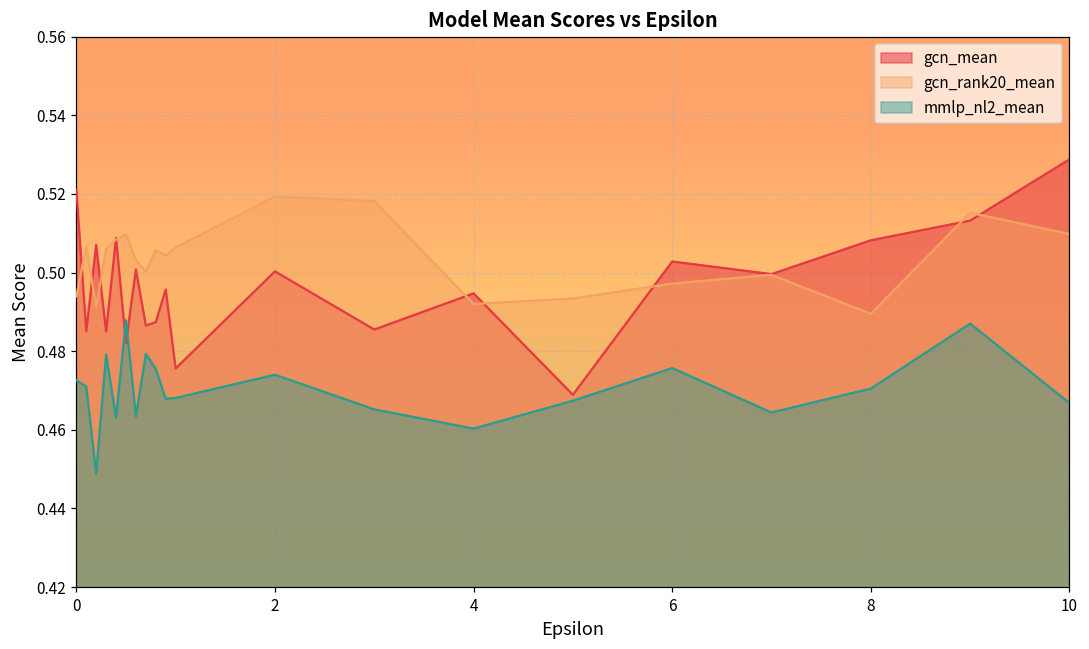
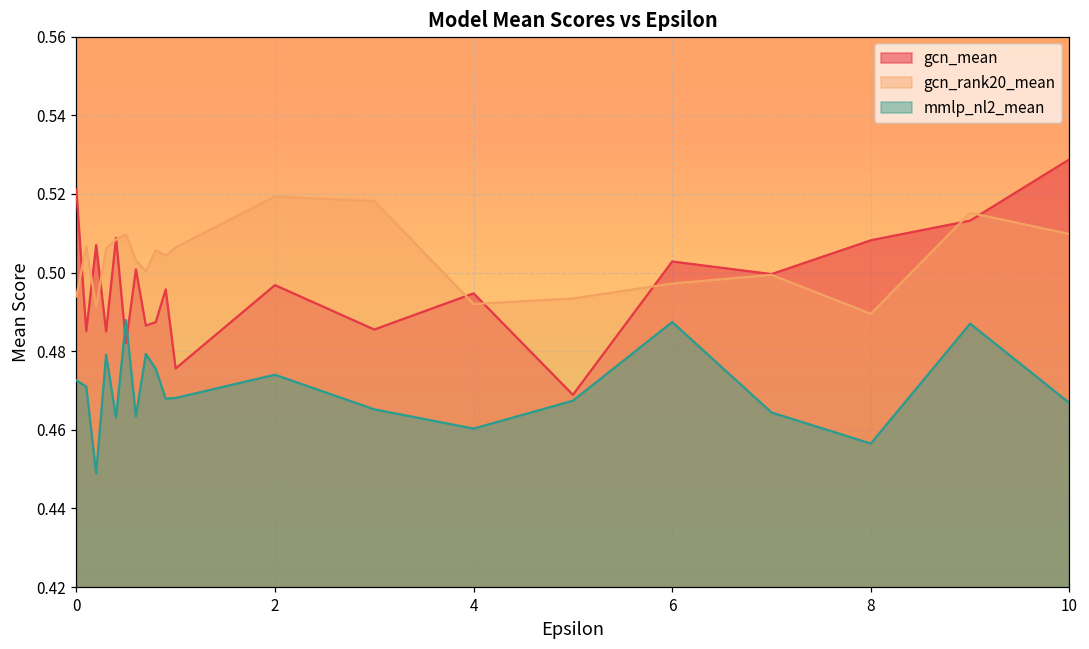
  {
    "gcn_mean": {
      "0": 0.521,
-     "2": 0.500,
+     "2": 0.497,
      "4": 0.495,
      "6": 0.503,
      "8": 0.508,
      "10": 0.529
    },
    "gcn_rank20_mean": {
      "0": 0.494,
      "2": 0.519,
      "4": 0.492,
      "6": 0.497,
      "8": 0.490,
      "10": 0.510
    },
    "mmlp_nl2_mean": {
      "0": 0.473,
      "2": 0.474,
      "4": 0.460,
-     "6": 0.476,
-     "8": 0.471,
+     "6": 0.487,
+     "8": 0.457,
      "10": 0.467
    }
  }
